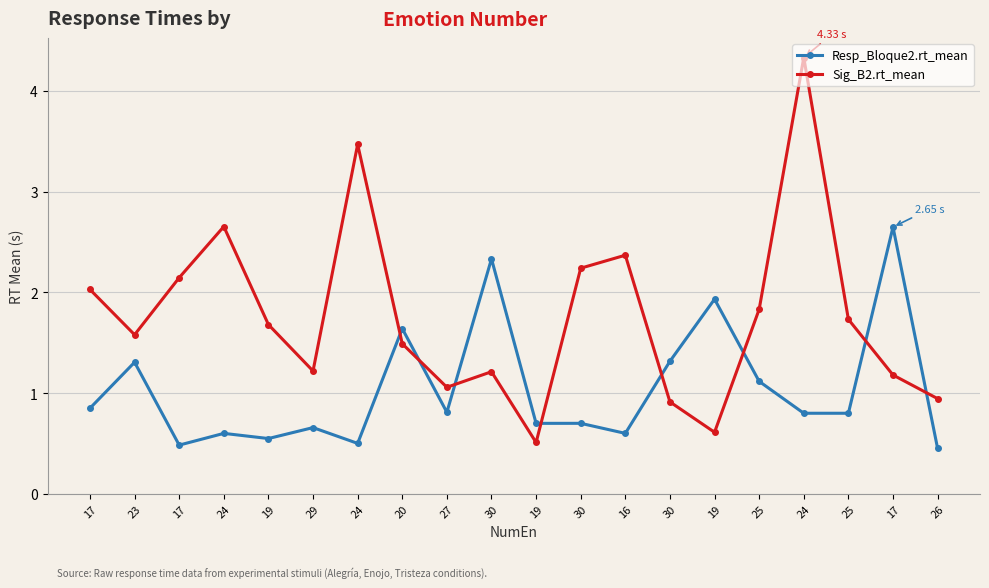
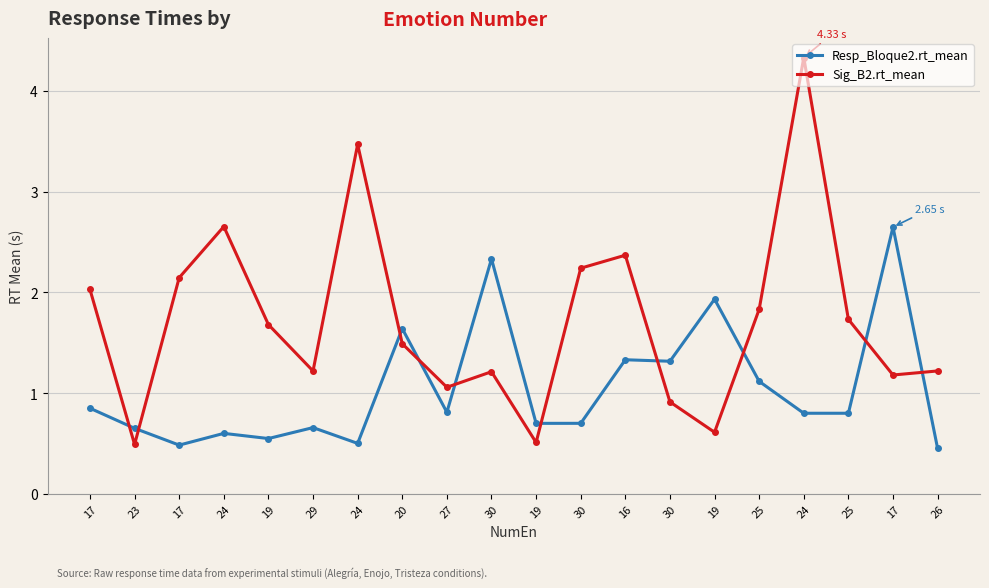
  {
    "Resp_Bloque2.rt_mean": {
-     "23": 1.31,
+     "23": 0.65,
      "29": 0.66,
      "20": 1.64,
      "27": 0.81,
-     "16": 0.60,
+     "16": 1.33,
      "26": 0.45
    },
    "Sig_B2.rt_mean": {
-     "23": 1.58,
+     "23": 0.49,
      "29": 1.22,
      "20": 1.49,
      "27": 1.06,
      "16": 2.37,
-     "26": 0.95
+     "26": 1.22
    }
  }
